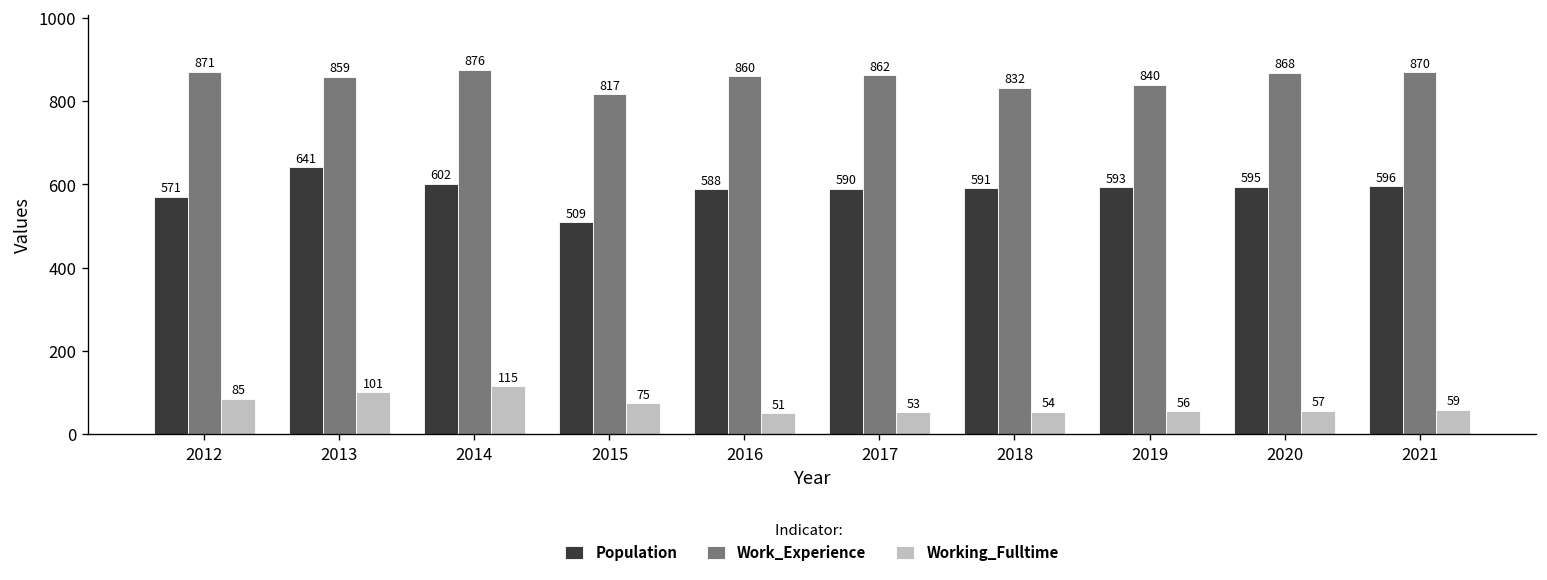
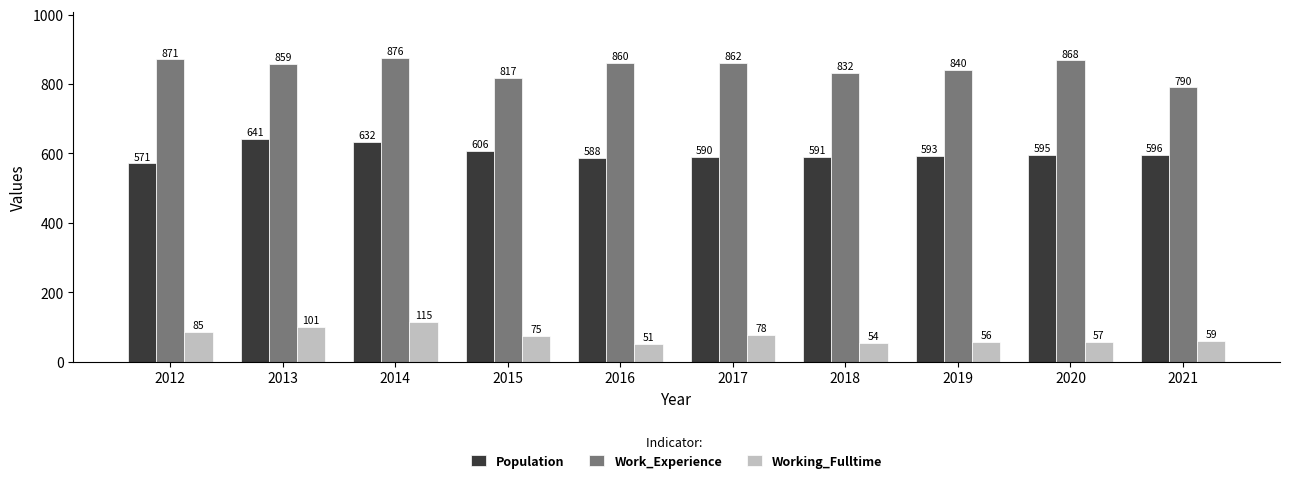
  {
    "Population": {
      "2012": 571,
      "2013": 641,
-     "2014": 602,
-     "2015": 509,
+     "2014": 632,
+     "2015": 606,
      "2016": 588,
      "2017": 590,
      "2018": 591,
      "2019": 593,
      "2020": 595,
      "2021": 596
    },
    "Work_Experience": {
      "2012": 871,
      "2013": 859,
      "2014": 876,
      "2015": 817,
      "2016": 860,
      "2017": 862,
      "2018": 832,
      "2019": 840,
      "2020": 868,
-     "2021": 870
+     "2021": 790
    },
    "Working_Fulltime": {
      "2012": 85,
      "2013": 101,
      "2014": 115,
      "2015": 75,
      "2016": 51,
-     "2017": 53,
+     "2017": 78,
      "2018": 54,
      "2019": 56,
      "2020": 57,
      "2021": 59
    }
  }
